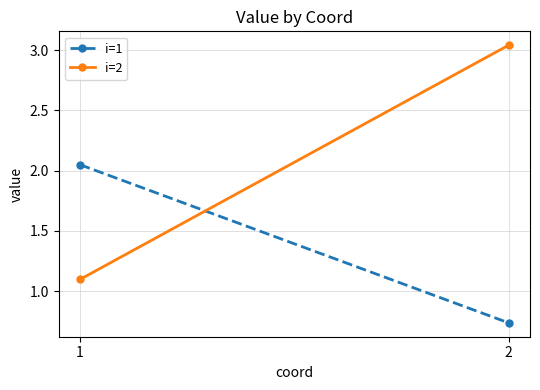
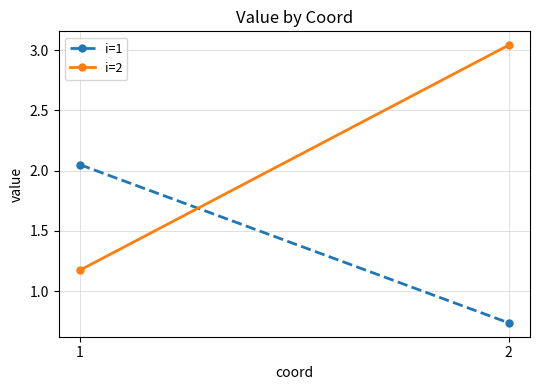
  {
    "i=1": {
      "1": 2.05,
      "2": 0.74
    },
    "i=2": {
-     "1": 1.10,
+     "1": 1.17,
      "2": 3.04
    }
  }
